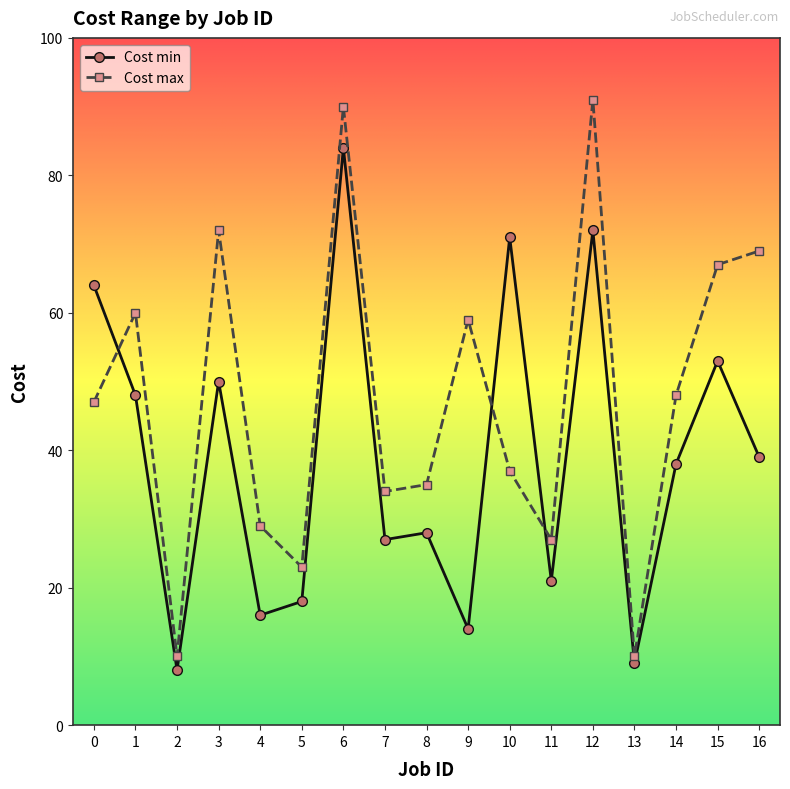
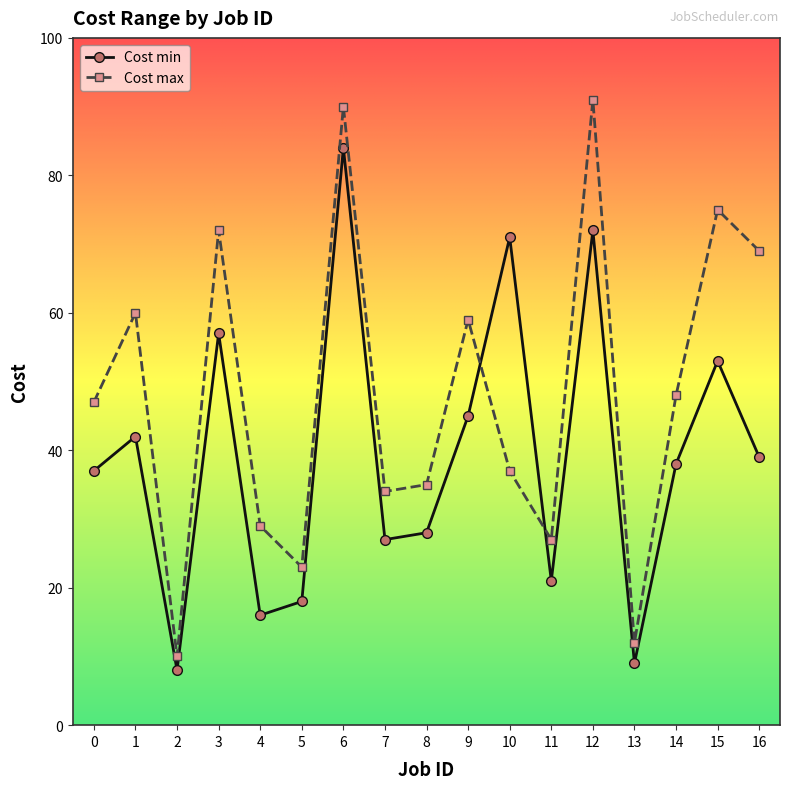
  {
    "Cost min": {
-     "0": 64,
-     "1": 48,
+     "0": 37,
+     "1": 42,
      "2": 8,
-     "3": 50,
+     "3": 57,
      "4": 16,
      "5": 18,
      "6": 84,
      "7": 27,
      "8": 28,
-     "9": 14,
+     "9": 45,
      "10": 71,
      "11": 21,
      "12": 72,
      "13": 9,
      "14": 38,
      "15": 53,
      "16": 39
    },
    "Cost max": {
      "0": 47,
      "1": 60,
      "2": 10,
      "3": 72,
      "4": 29,
      "5": 23,
      "6": 90,
      "7": 34,
      "8": 35,
      "9": 59,
      "10": 37,
      "11": 27,
      "12": 91,
-     "13": 10,
+     "13": 12,
      "14": 48,
-     "15": 67,
+     "15": 75,
      "16": 69
    }
  }
